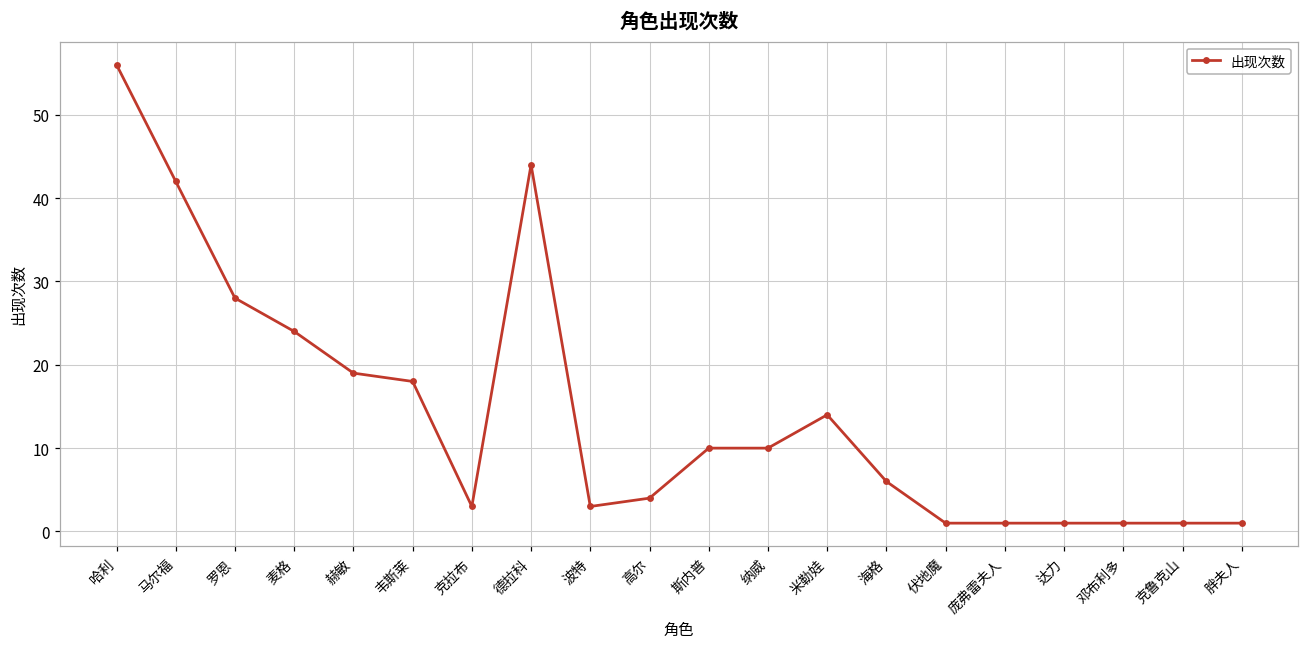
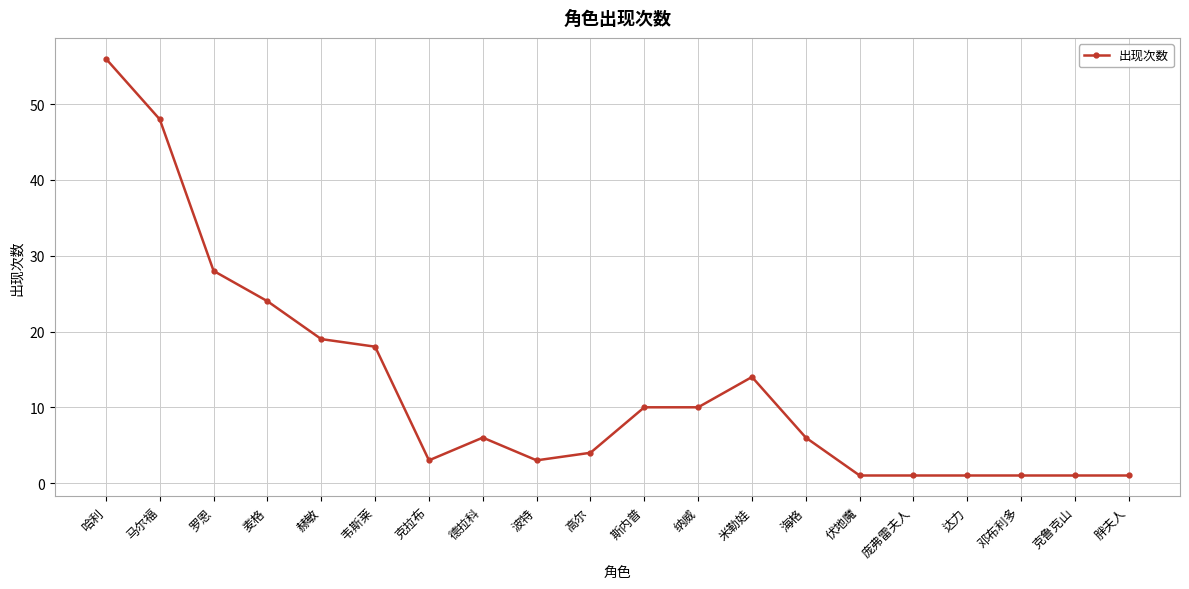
  {
    "哈利": 56,
-   "马尔福": 42,
+   "马尔福": 48,
    "罗恩": 28,
    "麦格": 24,
    "赫敏": 19,
    "韦斯莱": 18,
    "克拉布": 3,
-   "德拉科": 44,
+   "德拉科": 6,
    "波特": 3,
    "高尔": 4,
    "斯内普": 10,
    "纳威": 10,
    "米勒娃": 14,
    "海格": 6,
    "伏地魔": 1,
    "庞弗雷夫人": 1,
    "达力": 1,
    "邓布利多": 1,
    "克鲁克山": 1,
    "胖夫人": 1
  }
